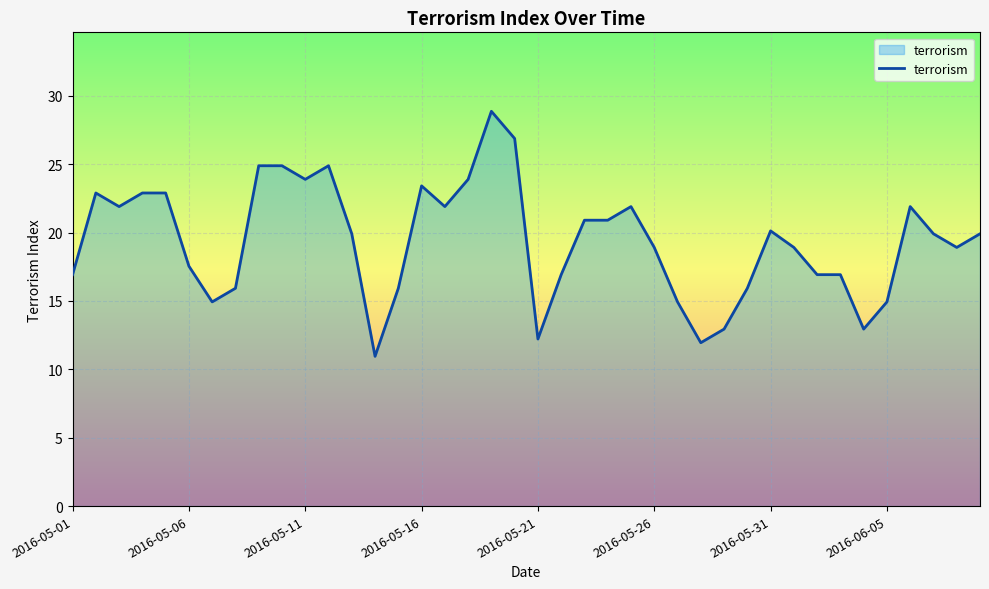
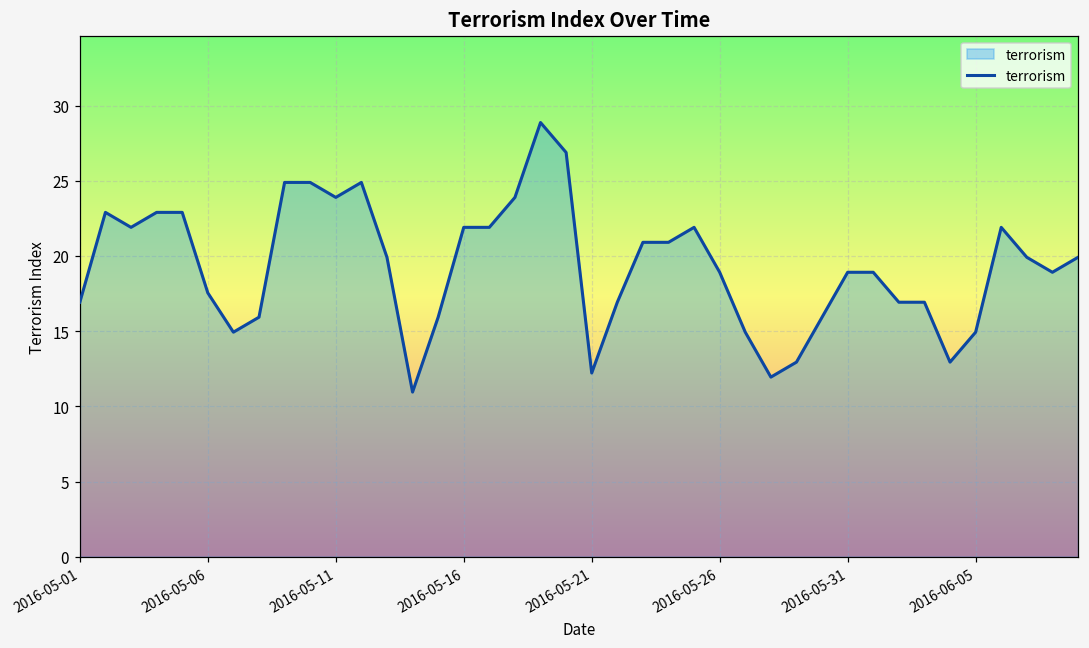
  {
    "2016-05-01": 16.9,
    "2016-05-06": 17.5,
    "2016-05-11": 23.9,
-   "2016-05-16": 23.4,
+   "2016-05-16": 21.9,
    "2016-05-21": 12.2,
    "2016-05-26": 18.9,
-   "2016-05-31": 20.1,
+   "2016-05-31": 18.9,
    "2016-06-05": 14.9
  }
